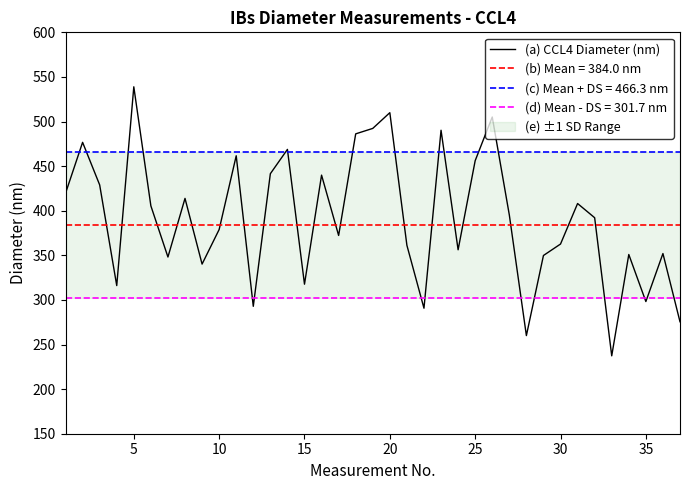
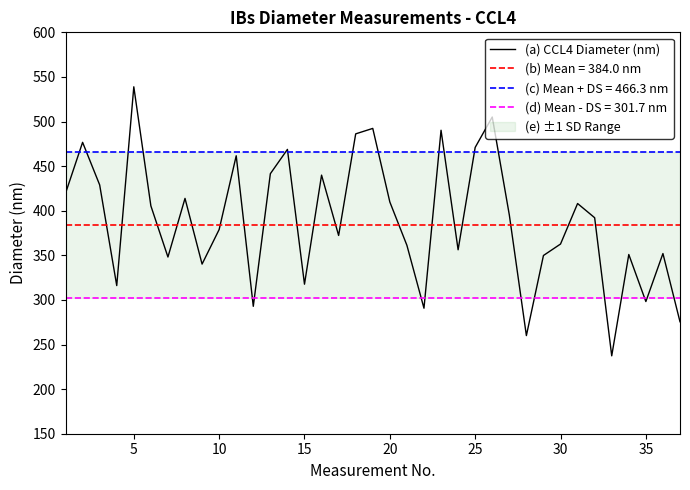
  {
    "(a) CCL4 Diameter (nm)": {
      "5": 540,
      "10": 380,
      "15": 320,
-     "20": 510,
-     "25": 460,
+     "20": 410,
+     "25": 470,
      "30": 360,
      "35": 300
    },
    "(e) ±1 SD Range": {
      "5": 470,
      "10": 470,
      "15": 470,
      "20": 470,
      "25": 470,
      "30": 470,
      "35": 470
    }
  }
